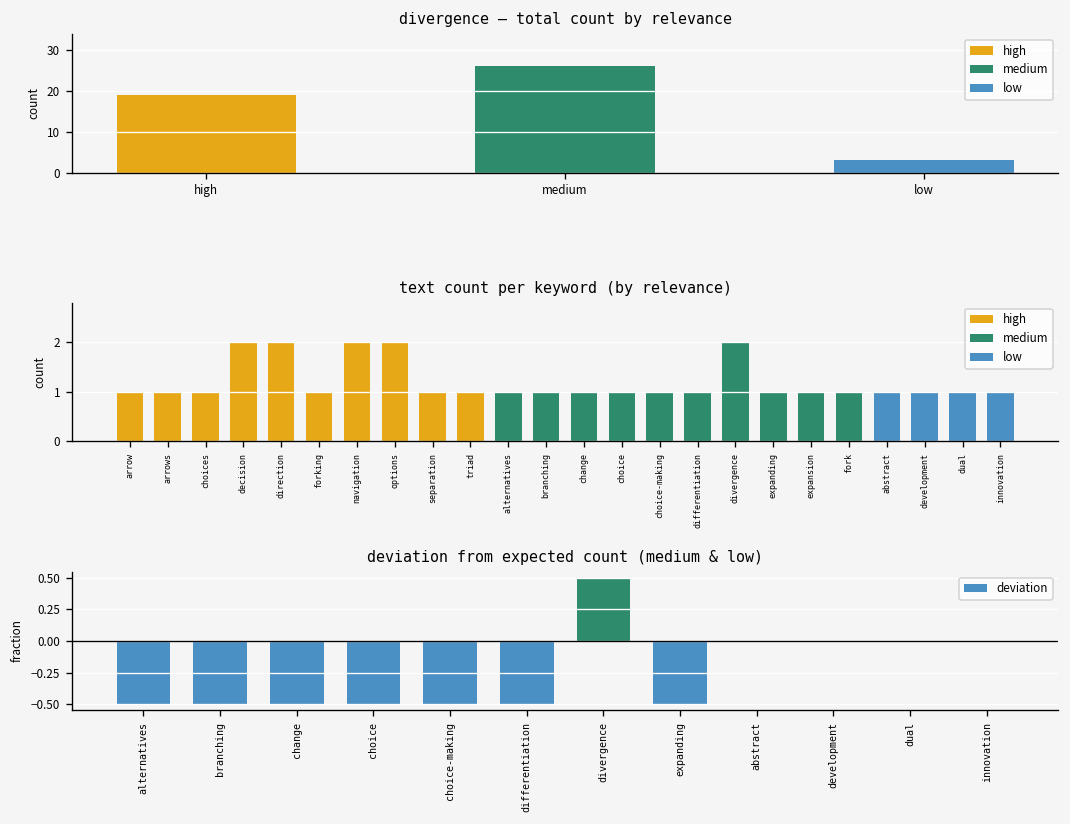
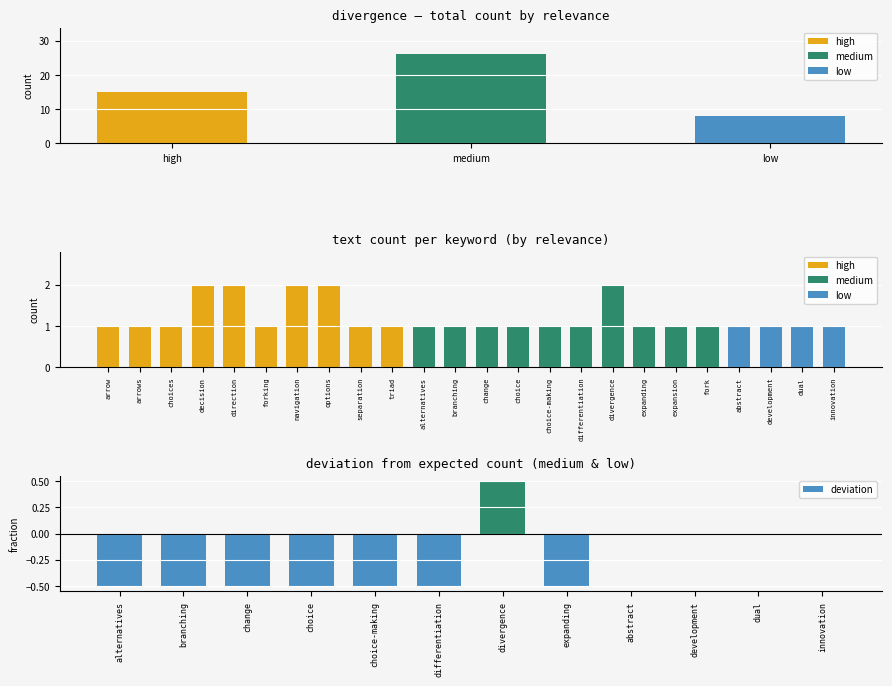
  {
    "divergence — total count by relevance": {
-     "high": 19,
+     "high": 15,
      "medium": 26,
-     "low": 3
+     "low": 8
    },
    "text count per keyword (by relevance)": {
      "arrow": 1.0,
      "arrows": 1.0,
      "choices": 1.0,
      "decision": 2.0,
      "direction": 2.0,
      "forking": 1.0,
      "navigation": 2.0,
      "options": 2.0,
      "separation": 1.0,
      "triad": 1.0,
      "alternatives": 1.0,
      "branching": 1.0,
      "change": 1.0,
      "choice": 1.0,
      "choice-making": 1.0,
      "differentiation": 1.0,
      "divergence": 2.0,
      "expanding": 1.0,
      "expansion": 1.0,
      "fork": 1.0,
      "abstract": 1.0,
      "development": 1.0,
      "dual": 1.0,
      "innovation": 1.0
    },
    "deviation from expected count (medium & low)": {
      "alternatives": -0.50,
      "branching": -0.50,
      "change": -0.50,
      "choice": -0.50,
      "choice-making": -0.50,
      "differentiation": -0.50,
      "divergence": 0.50,
      "expanding": -0.50,
      "abstract": 0.00,
      "development": 0.00,
      "dual": 0.00,
      "innovation": 0.00
    }
  }
